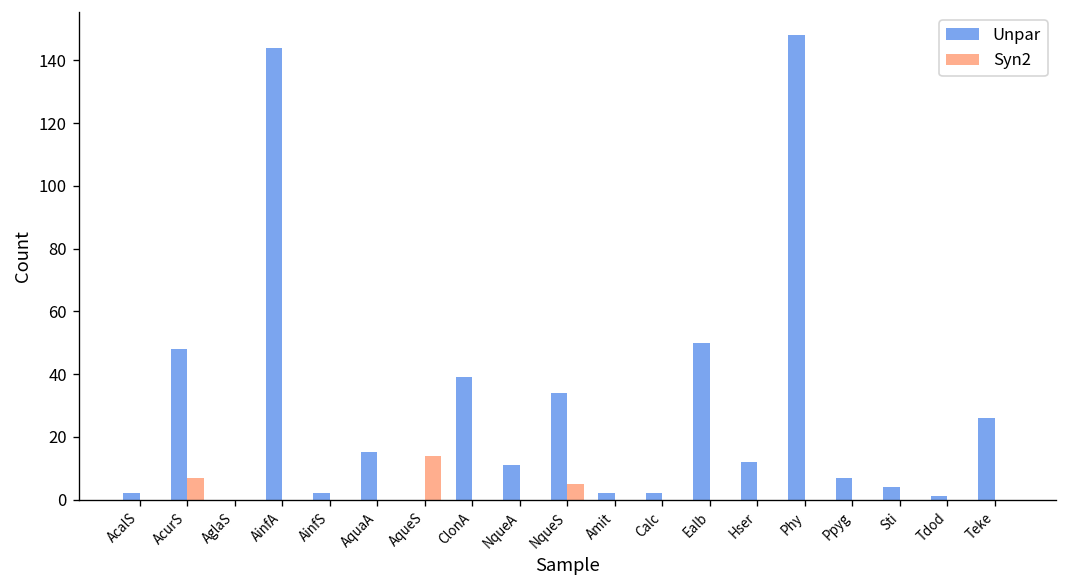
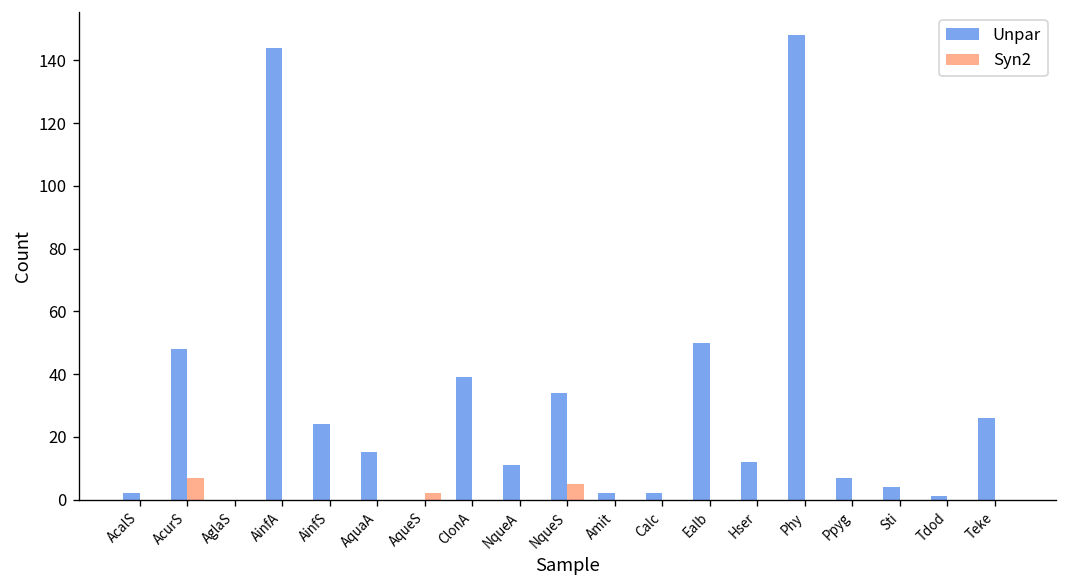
  {
    "Unpar": {
      "AcalS": 2,
      "AcurS": 48,
      "AglaS": 0,
      "AinfA": 144,
-     "AinfS": 2,
+     "AinfS": 24,
      "AquaA": 15,
      "AqueS": 0,
      "ClonA": 39,
      "NqueA": 11,
      "NqueS": 34,
      "Amit": 2,
      "Calc": 2,
      "Ealb": 50,
      "Hser": 12,
      "Phy": 148,
      "Ppyg": 7,
      "Sti": 4,
      "Tdod": 1,
      "Teke": 26
    },
    "Syn2": {
      "AcalS": 0,
      "AcurS": 7,
      "AglaS": 0,
      "AinfA": 0,
      "AinfS": 0,
      "AquaA": 0,
-     "AqueS": 14,
+     "AqueS": 2,
      "ClonA": 0,
      "NqueA": 0,
      "NqueS": 5,
      "Amit": 0,
      "Calc": 0,
      "Ealb": 0,
      "Hser": 0,
      "Phy": 0,
      "Ppyg": 0,
      "Sti": 0,
      "Tdod": 0,
      "Teke": 0
    }
  }
